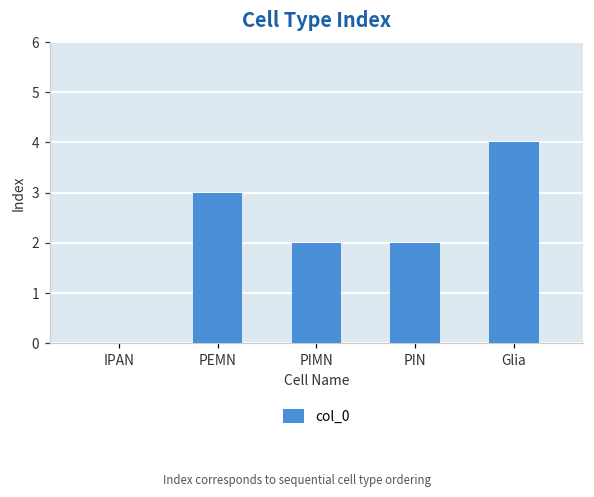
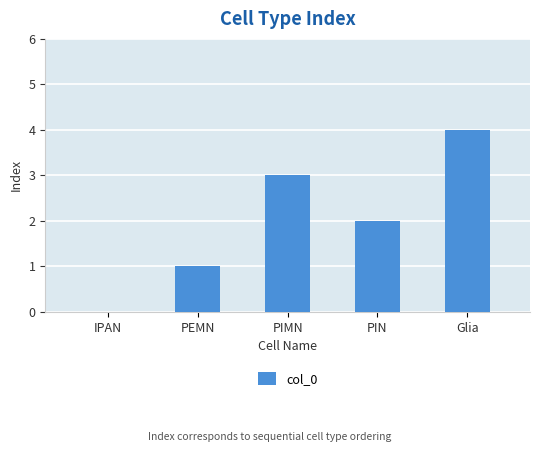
  {
    "IPAN": 0,
-   "PEMN": 3,
-   "PIMN": 2,
+   "PEMN": 1,
+   "PIMN": 3,
    "PIN": 2,
    "Glia": 4
  }
